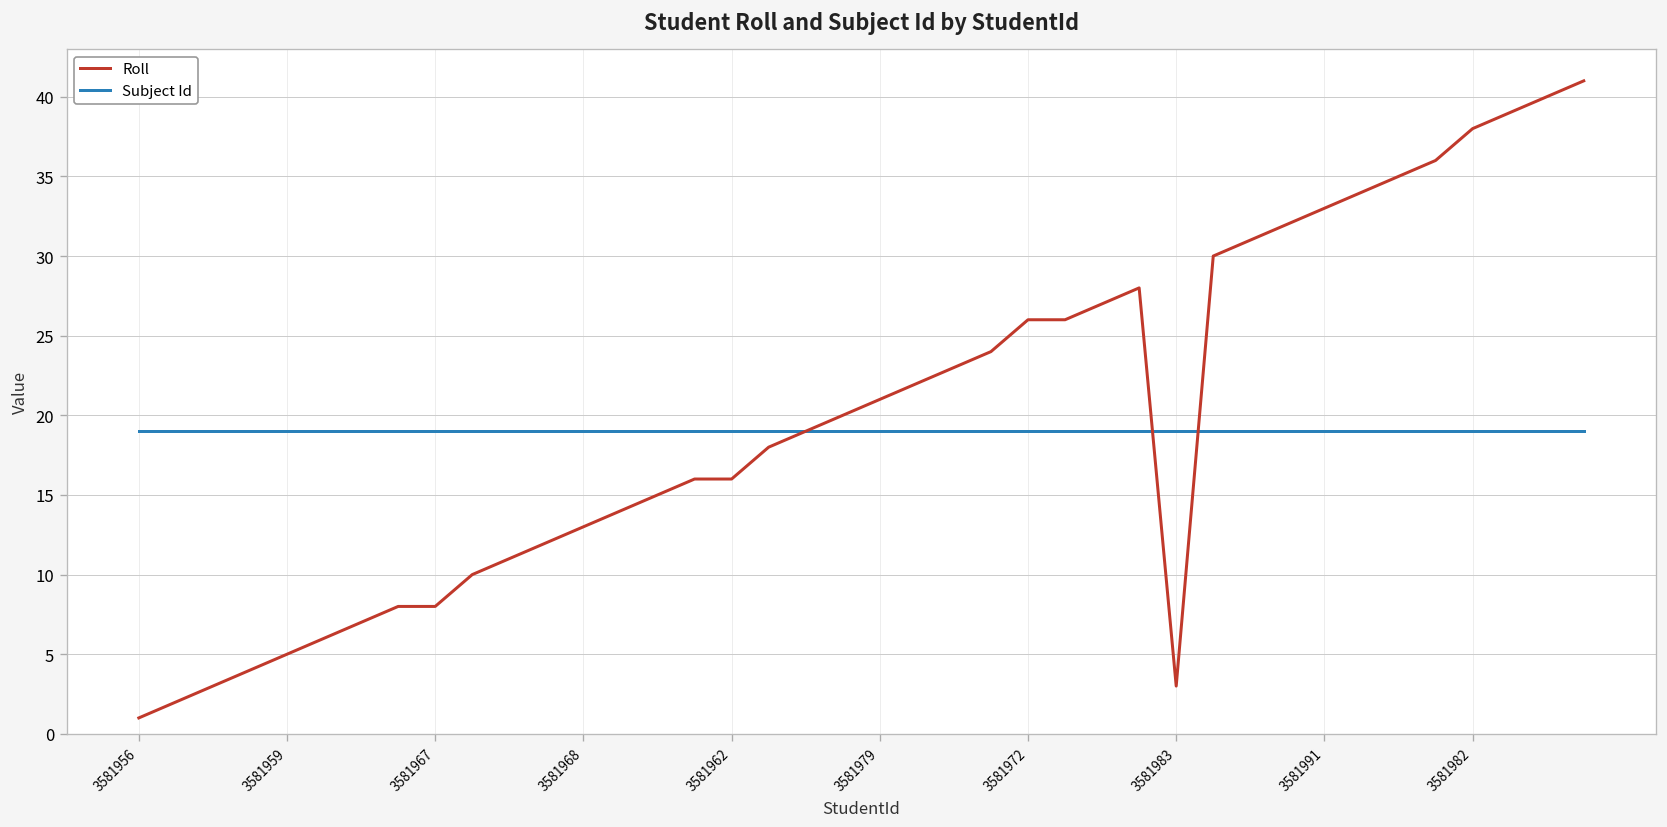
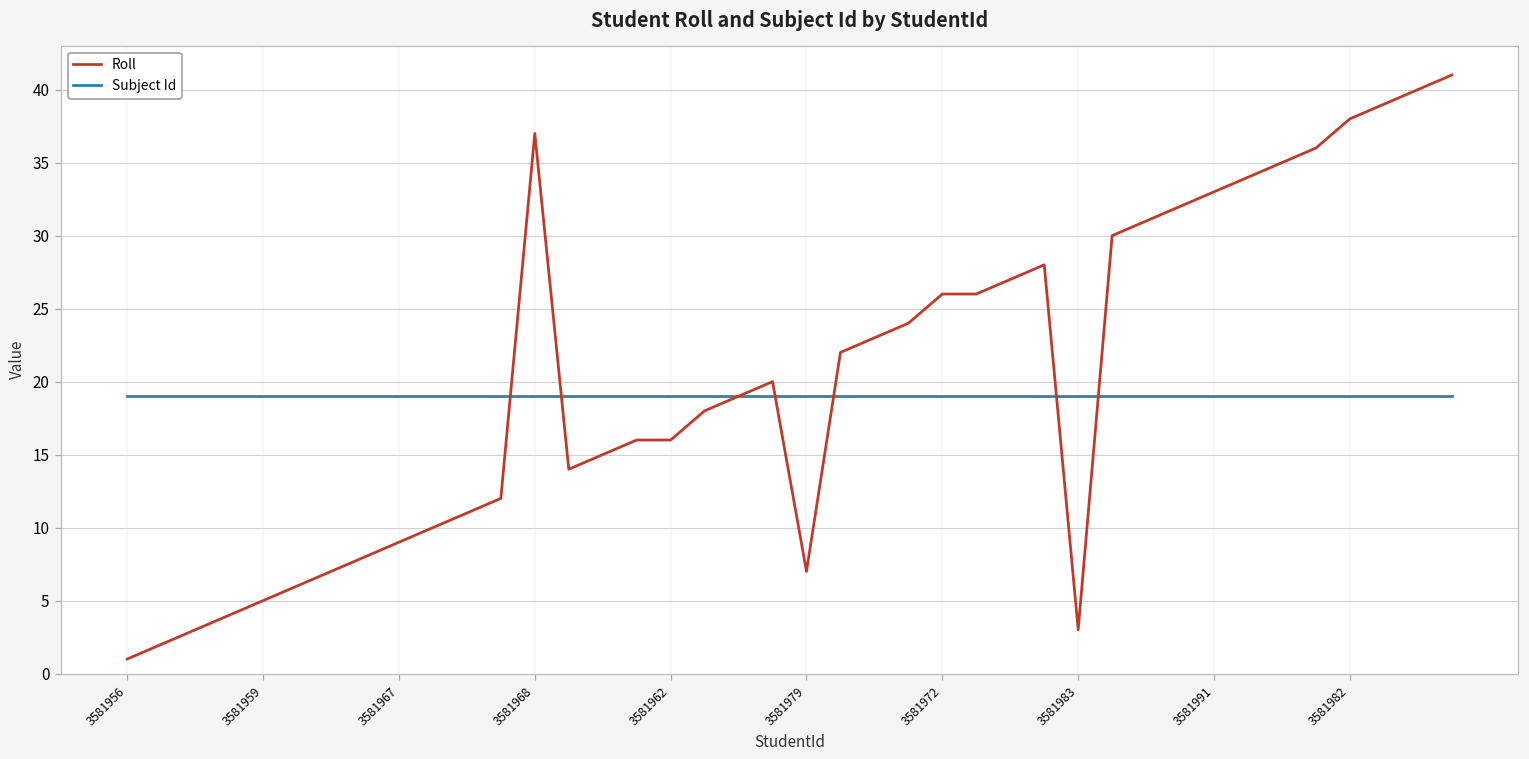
  {
    "Roll": {
      "3581956": 1,
      "3581959": 5,
-     "3581967": 8,
-     "3581968": 13,
+     "3581967": 9,
+     "3581968": 37,
      "3581962": 16,
-     "3581979": 21,
+     "3581979": 7,
      "3581972": 26,
      "3581983": 3,
      "3581991": 33,
      "3581982": 38
    },
    "Subject Id": {
      "3581956": 19,
      "3581959": 19,
      "3581967": 19,
      "3581968": 19,
      "3581962": 19,
      "3581979": 19,
      "3581972": 19,
      "3581983": 19,
      "3581991": 19,
      "3581982": 19
    }
  }
